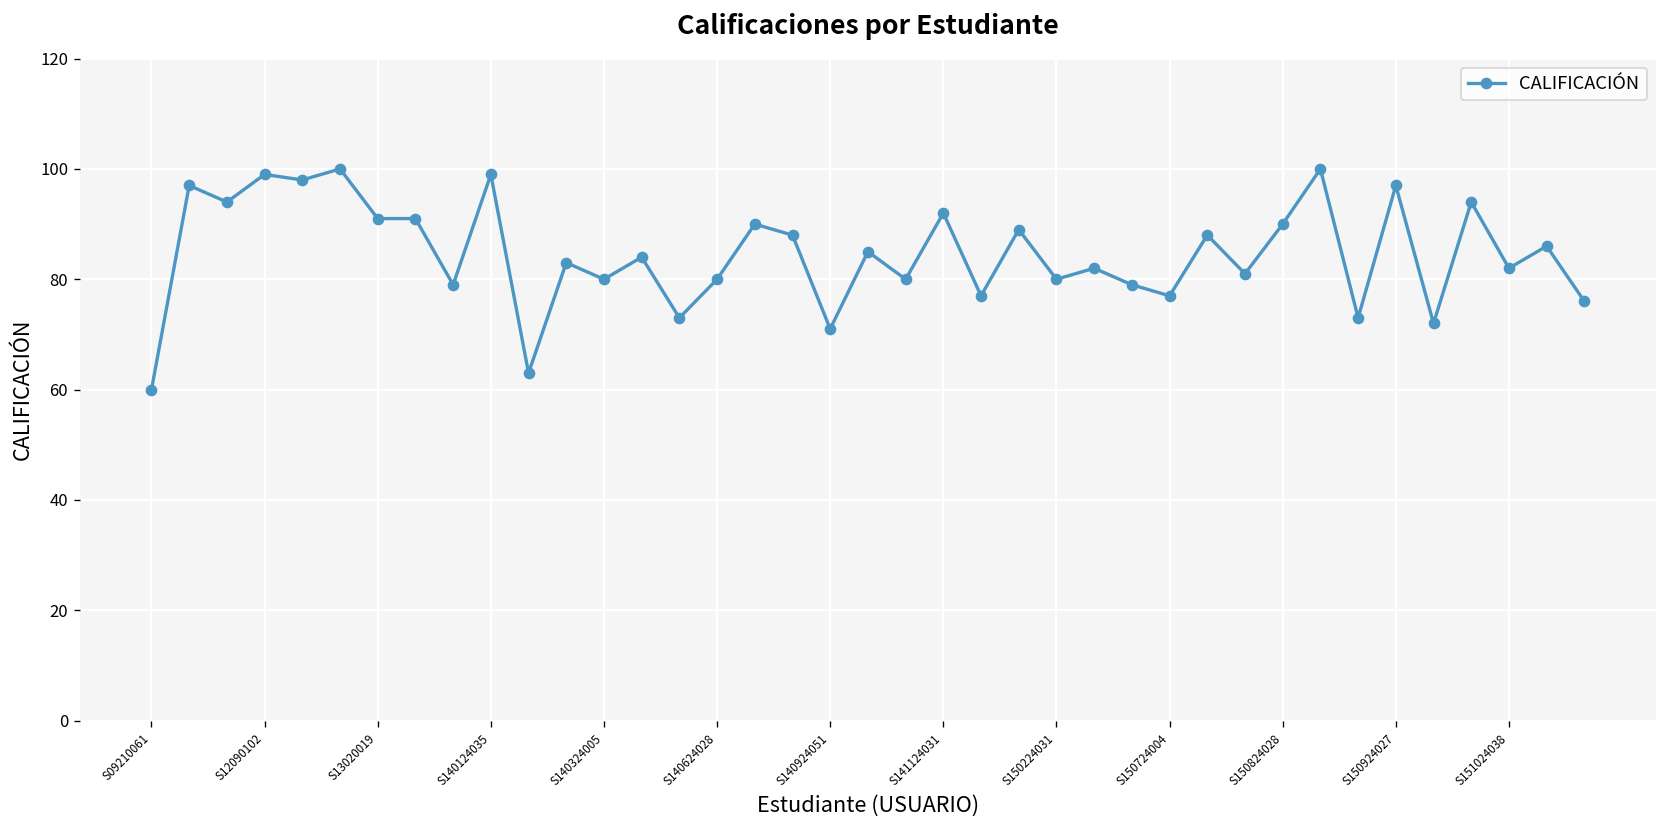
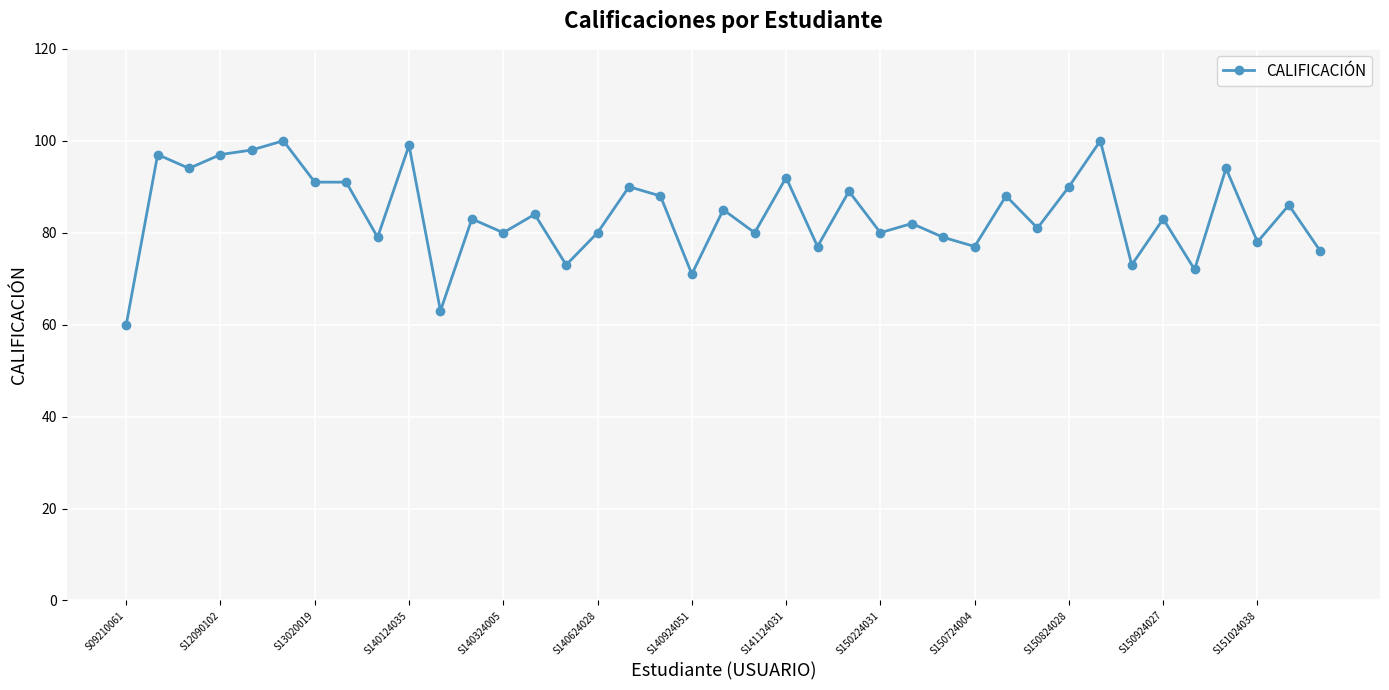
  {
    "S09210061": 60,
-   "S12090102": 99,
+   "S12090102": 97,
    "S13020019": 91,
    "S140124035": 99,
    "S140324005": 80,
    "S140624028": 80,
    "S140924051": 71,
    "S141124031": 92,
    "S150224031": 80,
    "S150724004": 77,
    "S150824028": 90,
-   "S150924027": 97,
-   "S151024038": 82
+   "S150924027": 83,
+   "S151024038": 78
  }
